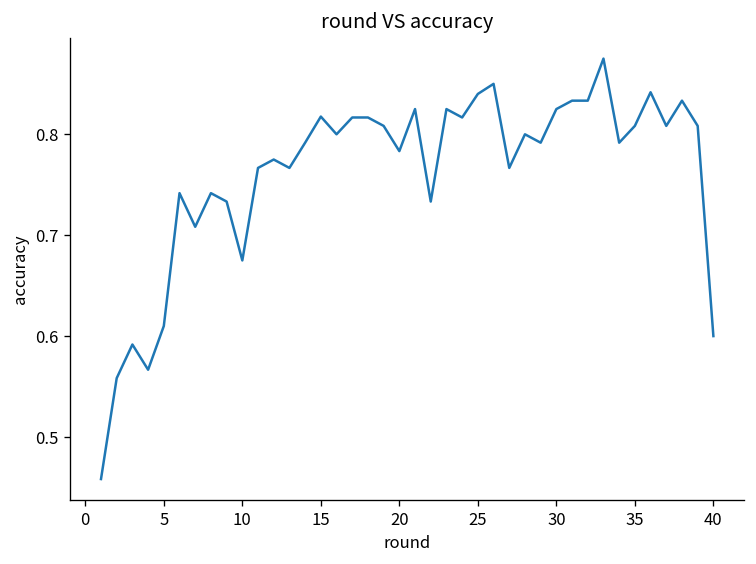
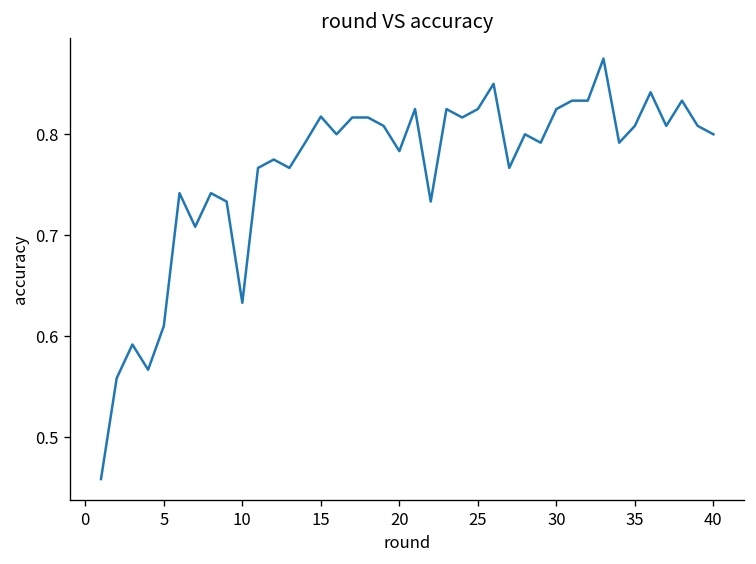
  {
    "5": 0.61,
-   "10": 0.68,
+   "10": 0.63,
    "15": 0.82,
    "20": 0.78,
-   "25": 0.84,
+   "25": 0.83,
    "30": 0.83,
    "35": 0.81,
-   "40": 0.6
+   "40": 0.8
  }
